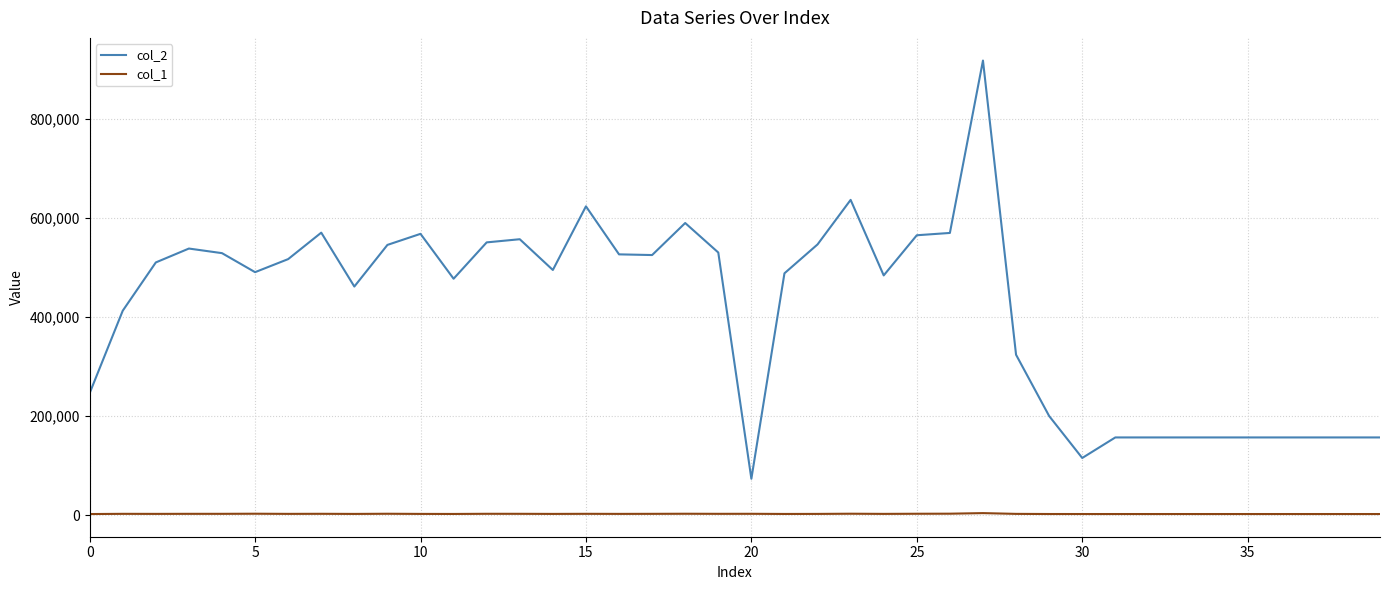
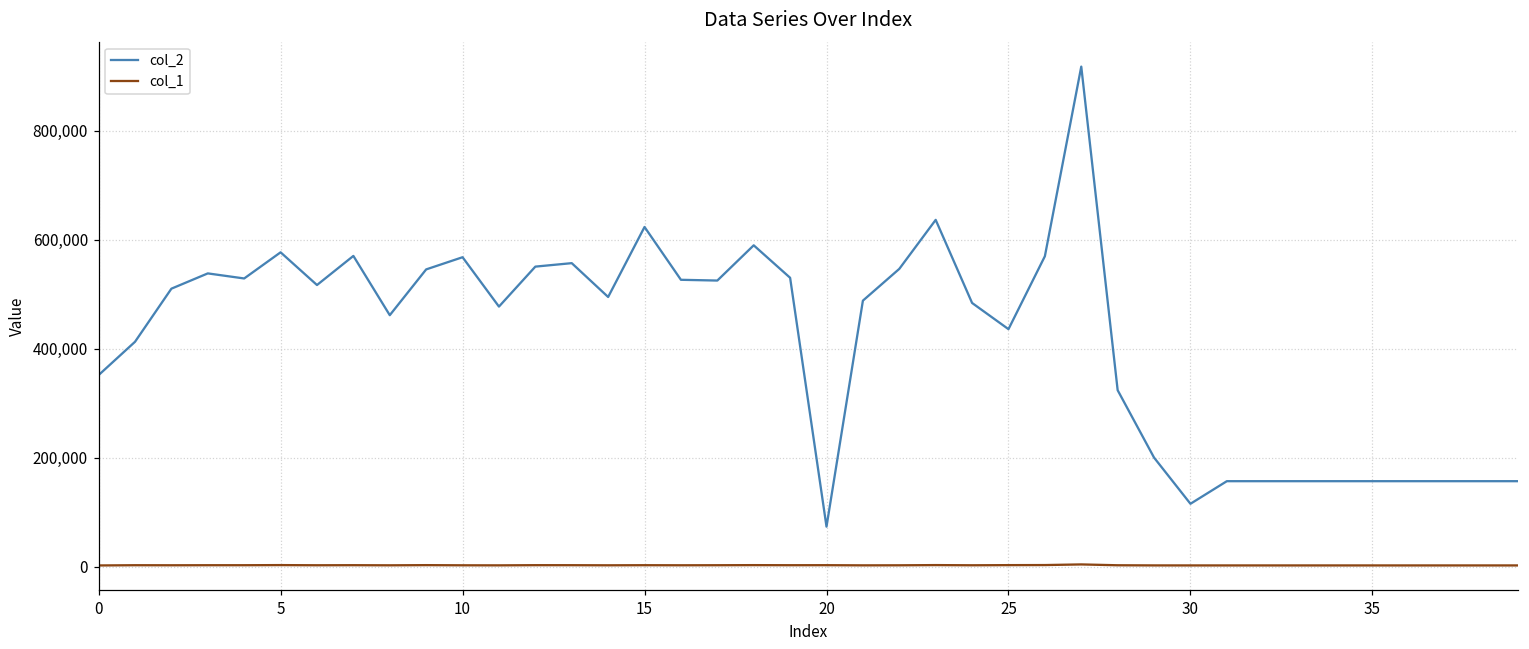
  {
    "col_2": {
-     "0": "250,000",
-     "5": "490,000",
+     "0": "350,000",
+     "5": "580,000",
      "10": "570,000",
      "15": "620,000",
      "20": "70,000",
-     "25": "560,000",
+     "25": "440,000",
      "30": "120,000",
      "35": "160,000"
    },
    "col_1": {
      "0": "0",
      "5": "0",
      "10": "0",
      "15": "0",
      "20": "0",
      "25": "0",
      "30": "0",
      "35": "0"
    }
  }
